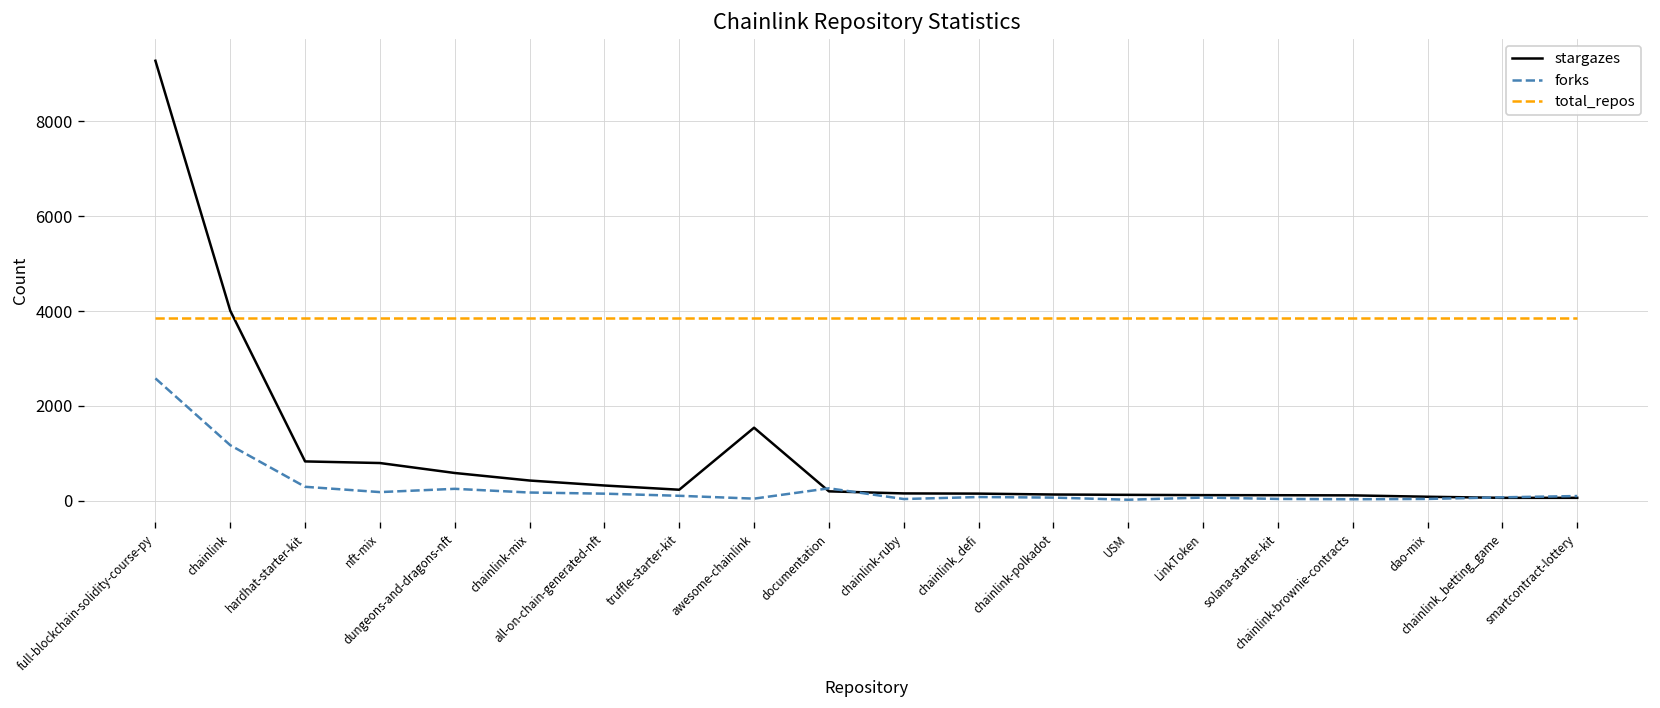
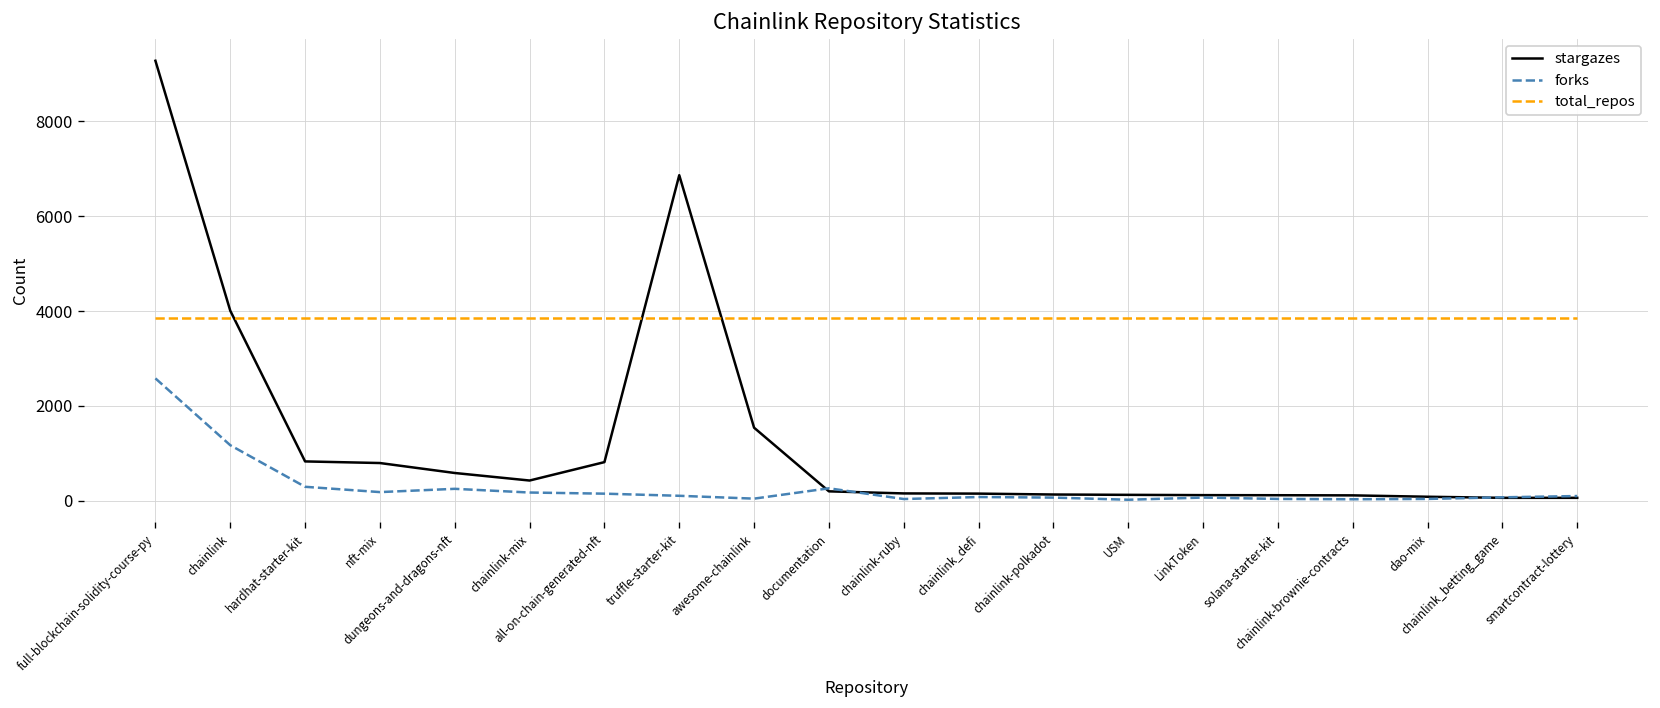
  {
    "stargazes": {
      "full-blockchain-solidity-course-py": 9300,
      "chainlink": 4000,
      "hardhat-starter-kit": 800,
      "nft-mix": 800,
      "dungeons-and-dragons-nft": 600,
      "chainlink-mix": 400,
-     "all-on-chain-generated-nft": 300,
-     "truffle-starter-kit": 200,
+     "all-on-chain-generated-nft": 800,
+     "truffle-starter-kit": 6900,
      "awesome-chainlink": 1500,
      "chainlink-ruby": 200,
      "chainlink_defi": 200,
      "chainlink-polkadot": 100,
      "USM": 100,
      "solana-starter-kit": 100,
      "chainlink-brownie-contracts": 100
    },
    "forks": {
      "full-blockchain-solidity-course-py": 2600,
      "chainlink": 1200,
      "hardhat-starter-kit": 300,
      "nft-mix": 200,
      "dungeons-and-dragons-nft": 300,
      "chainlink-mix": 200,
      "all-on-chain-generated-nft": 100,
      "truffle-starter-kit": 100,
      "awesome-chainlink": 0,
      "chainlink-ruby": 0,
      "chainlink_defi": 100,
      "chainlink-polkadot": 100,
      "USM": 0,
      "solana-starter-kit": 0,
      "chainlink-brownie-contracts": 0
    },
    "total_repos": {
      "full-blockchain-solidity-course-py": 3900,
      "chainlink": 3900,
      "hardhat-starter-kit": 3900,
      "nft-mix": 3900,
      "dungeons-and-dragons-nft": 3900,
      "chainlink-mix": 3900,
      "all-on-chain-generated-nft": 3900,
      "truffle-starter-kit": 3900,
      "awesome-chainlink": 3900,
      "documentation": 3900,
      "chainlink-ruby": 3900,
      "chainlink_defi": 3900,
      "chainlink-polkadot": 3900,
      "USM": 3900,
      "LinkToken": 3900,
      "solana-starter-kit": 3900,
      "chainlink-brownie-contracts": 3900,
      "dao-mix": 3900,
      "chainlink_betting_game": 3900,
      "smartcontract-lottery": 3900
    }
  }
